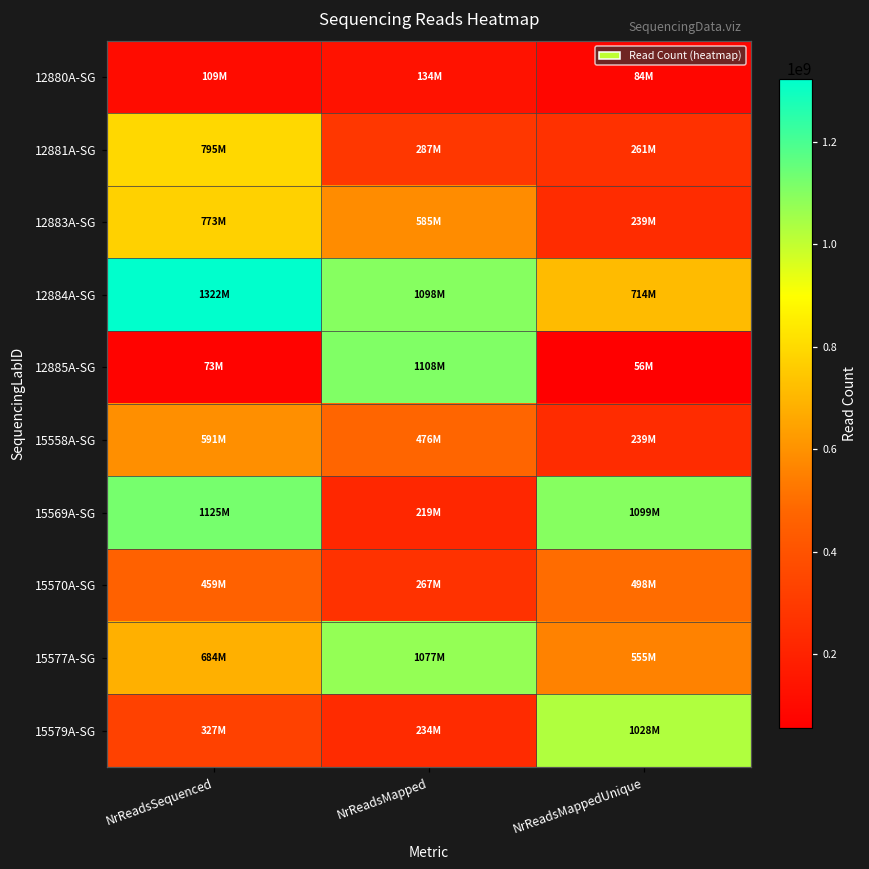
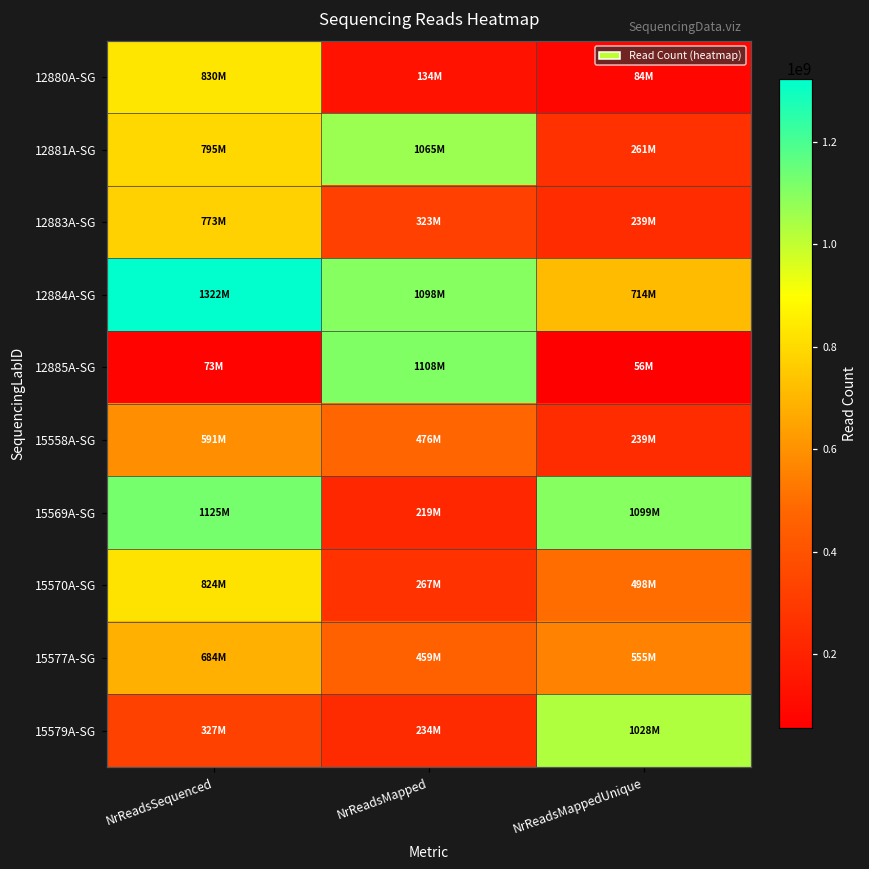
  {
    "12880A-SG": {
-     "NrReadsSequenced": "109M",
+     "NrReadsSequenced": "830M",
      "NrReadsMapped": "134M",
      "NrReadsMappedUnique": "84M"
    },
    "12881A-SG": {
      "NrReadsSequenced": "795M",
-     "NrReadsMapped": "287M",
+     "NrReadsMapped": "1065M",
      "NrReadsMappedUnique": "261M"
    },
    "12883A-SG": {
      "NrReadsSequenced": "773M",
-     "NrReadsMapped": "585M",
+     "NrReadsMapped": "323M",
      "NrReadsMappedUnique": "239M"
    },
    "12884A-SG": {
      "NrReadsSequenced": "1322M",
      "NrReadsMapped": "1098M",
      "NrReadsMappedUnique": "714M"
    },
    "12885A-SG": {
      "NrReadsSequenced": "73M",
      "NrReadsMapped": "1108M",
      "NrReadsMappedUnique": "56M"
    },
    "15558A-SG": {
      "NrReadsSequenced": "591M",
      "NrReadsMapped": "476M",
      "NrReadsMappedUnique": "239M"
    },
    "15569A-SG": {
      "NrReadsSequenced": "1125M",
      "NrReadsMapped": "219M",
      "NrReadsMappedUnique": "1099M"
    },
    "15570A-SG": {
-     "NrReadsSequenced": "459M",
+     "NrReadsSequenced": "824M",
      "NrReadsMapped": "267M",
      "NrReadsMappedUnique": "498M"
    },
    "15577A-SG": {
      "NrReadsSequenced": "684M",
-     "NrReadsMapped": "1077M",
+     "NrReadsMapped": "459M",
      "NrReadsMappedUnique": "555M"
    },
    "15579A-SG": {
      "NrReadsSequenced": "327M",
      "NrReadsMapped": "234M",
      "NrReadsMappedUnique": "1028M"
    }
  }
